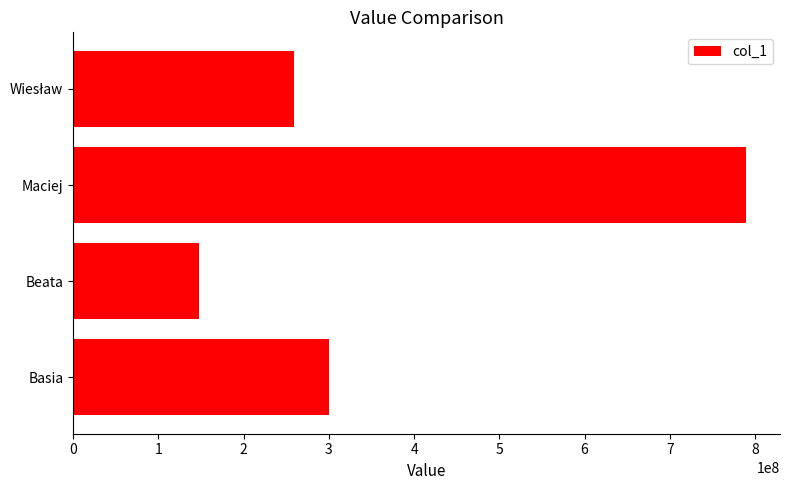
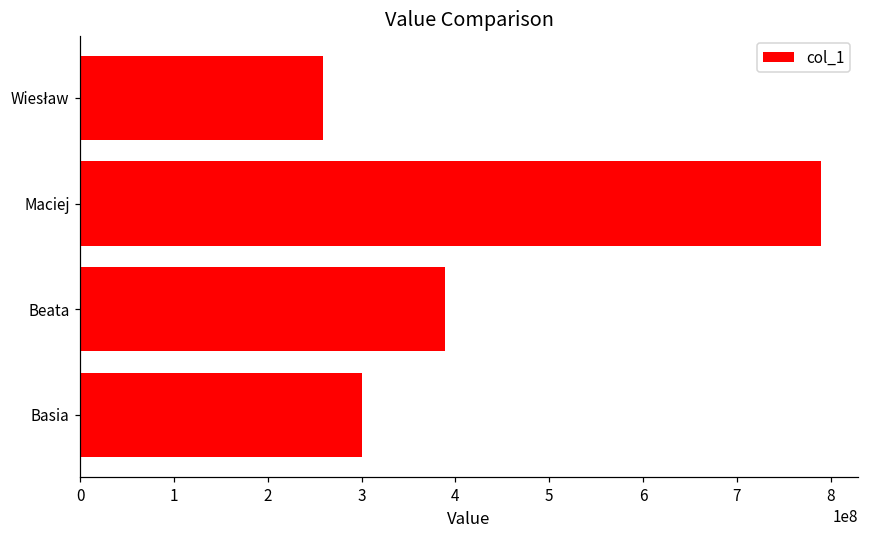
  {
    "Wiesław": 260000000,
    "Maciej": 790000000,
-   "Beata": 150000000,
+   "Beata": 390000000,
    "Basia": 300000000
  }
